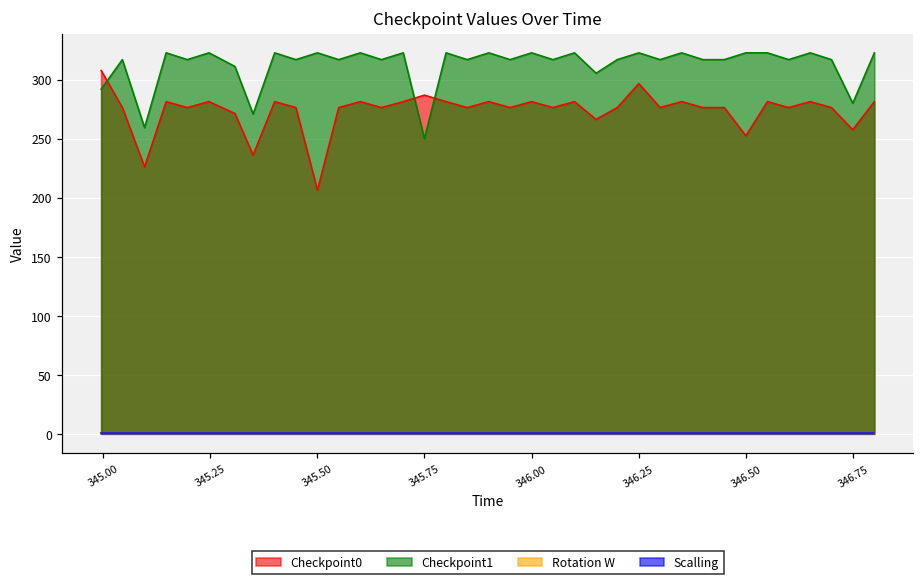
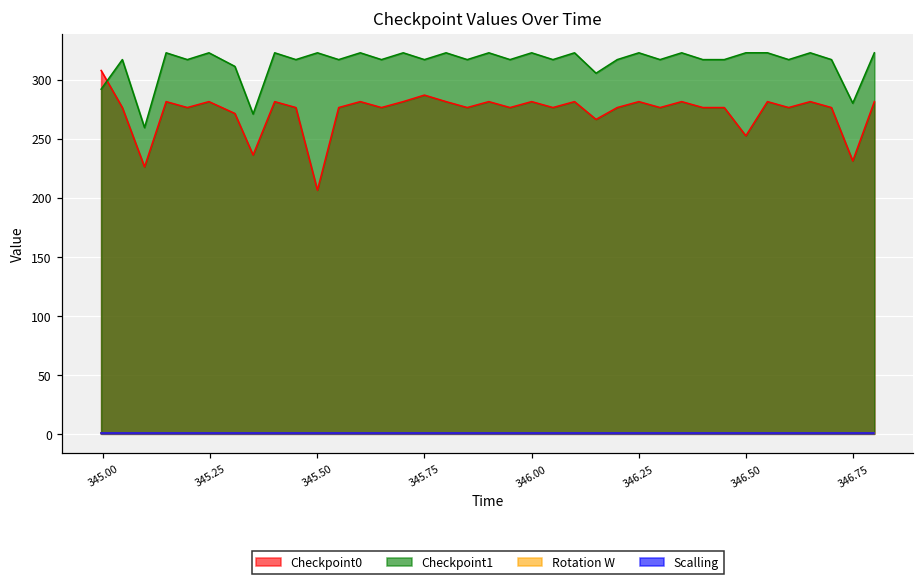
  {
    "Checkpoint0": {
      "345.50": 206,
      "345.75": 287,
      "346.00": 281,
-     "346.25": 297,
+     "346.25": 281,
      "346.50": 252,
-     "346.75": 258
+     "346.75": 231
    },
    "Checkpoint1": {
      "345.50": 323,
-     "345.75": 250,
+     "345.75": 317,
      "346.00": 323,
      "346.25": 323,
      "346.50": 323,
      "346.75": 280
    },
    "Scalling": {
      "345.50": 1,
      "345.75": 1,
      "346.00": 1,
      "346.25": 1,
      "346.50": 1,
      "346.75": 1
    }
  }
